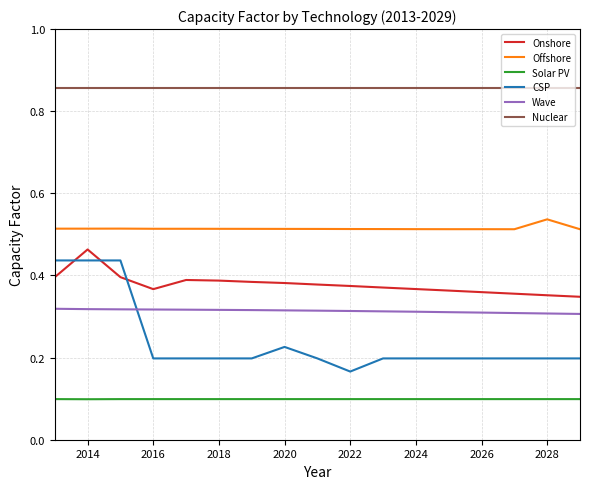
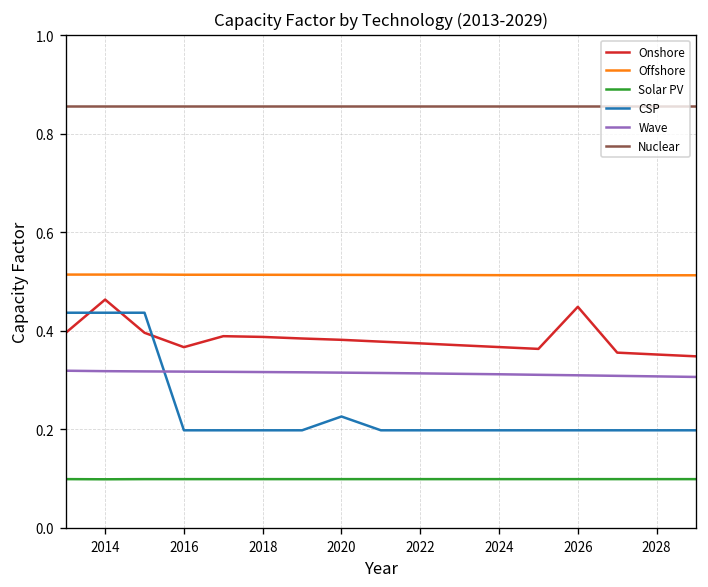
  {
    "Onshore": {
      "2014": 0.46,
      "2016": 0.37,
      "2018": 0.39,
      "2020": 0.38,
      "2022": 0.37,
      "2024": 0.37,
-     "2026": 0.36,
+     "2026": 0.45,
      "2028": 0.35
    },
    "Offshore": {
      "2014": 0.51,
      "2016": 0.51,
      "2018": 0.51,
      "2020": 0.51,
      "2022": 0.51,
      "2024": 0.51,
      "2026": 0.51,
-     "2028": 0.54
+     "2028": 0.51
    },
    "Solar PV": {
      "2014": 0.10,
      "2016": 0.10,
      "2018": 0.10,
      "2020": 0.10,
      "2022": 0.10,
      "2024": 0.10,
      "2026": 0.10,
      "2028": 0.10
    },
    "CSP": {
      "2014": 0.44,
      "2016": 0.20,
      "2018": 0.20,
      "2020": 0.23,
-     "2022": 0.17,
+     "2022": 0.20,
      "2024": 0.20,
      "2026": 0.20,
      "2028": 0.20
    },
    "Wave": {
      "2014": 0.32,
      "2016": 0.32,
      "2018": 0.32,
      "2020": 0.32,
      "2022": 0.31,
      "2024": 0.31,
      "2026": 0.31,
      "2028": 0.31
    },
    "Nuclear": {
      "2014": 0.86,
      "2016": 0.86,
      "2018": 0.86,
      "2020": 0.86,
      "2022": 0.86,
      "2024": 0.86,
      "2026": 0.86
    }
  }
